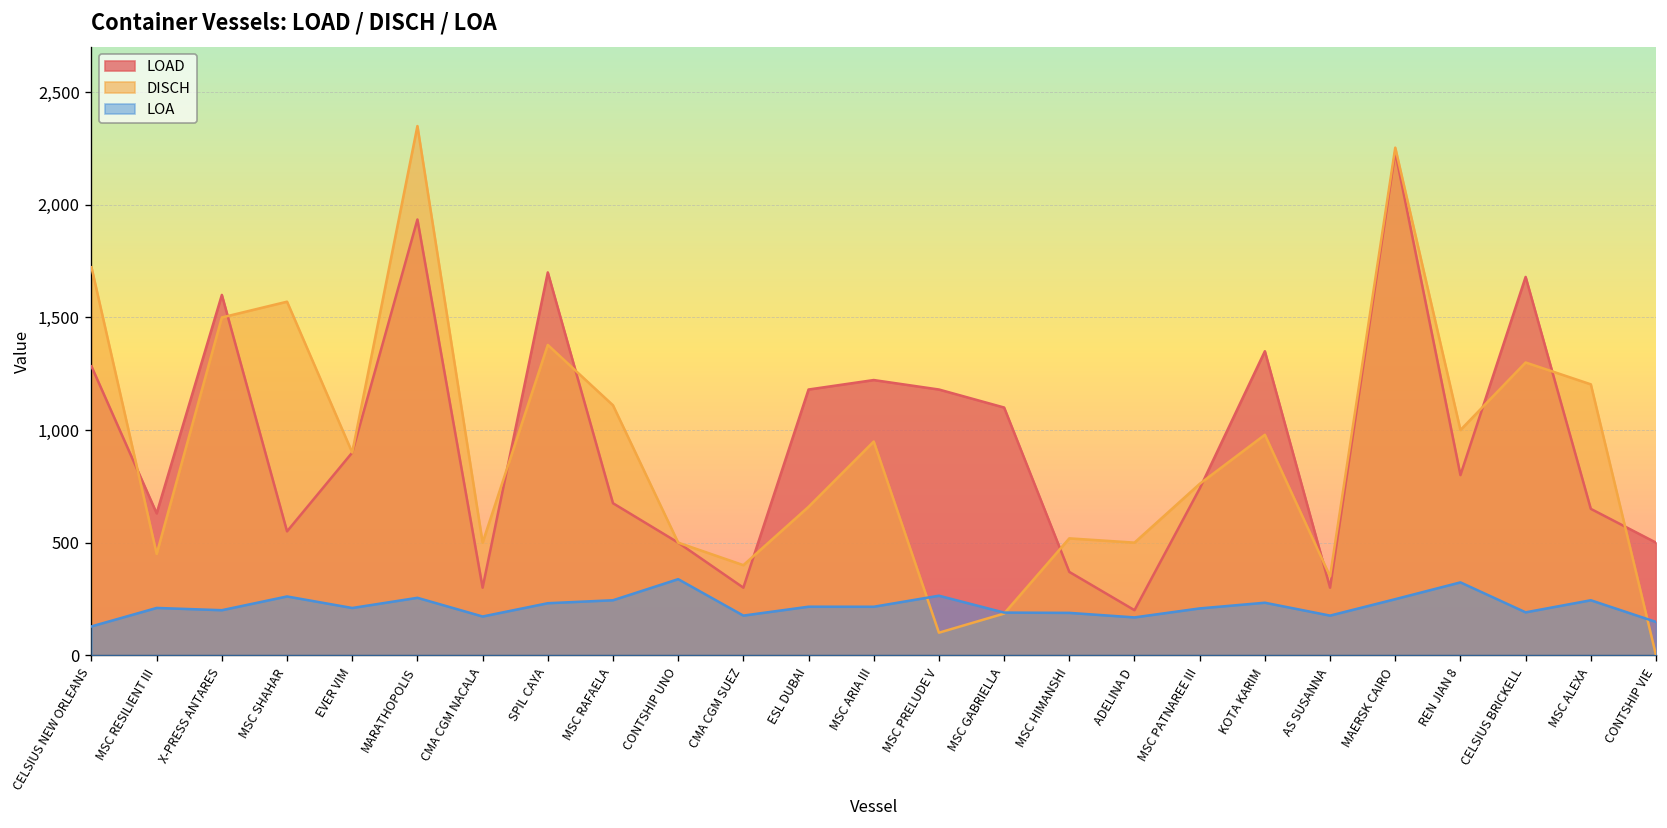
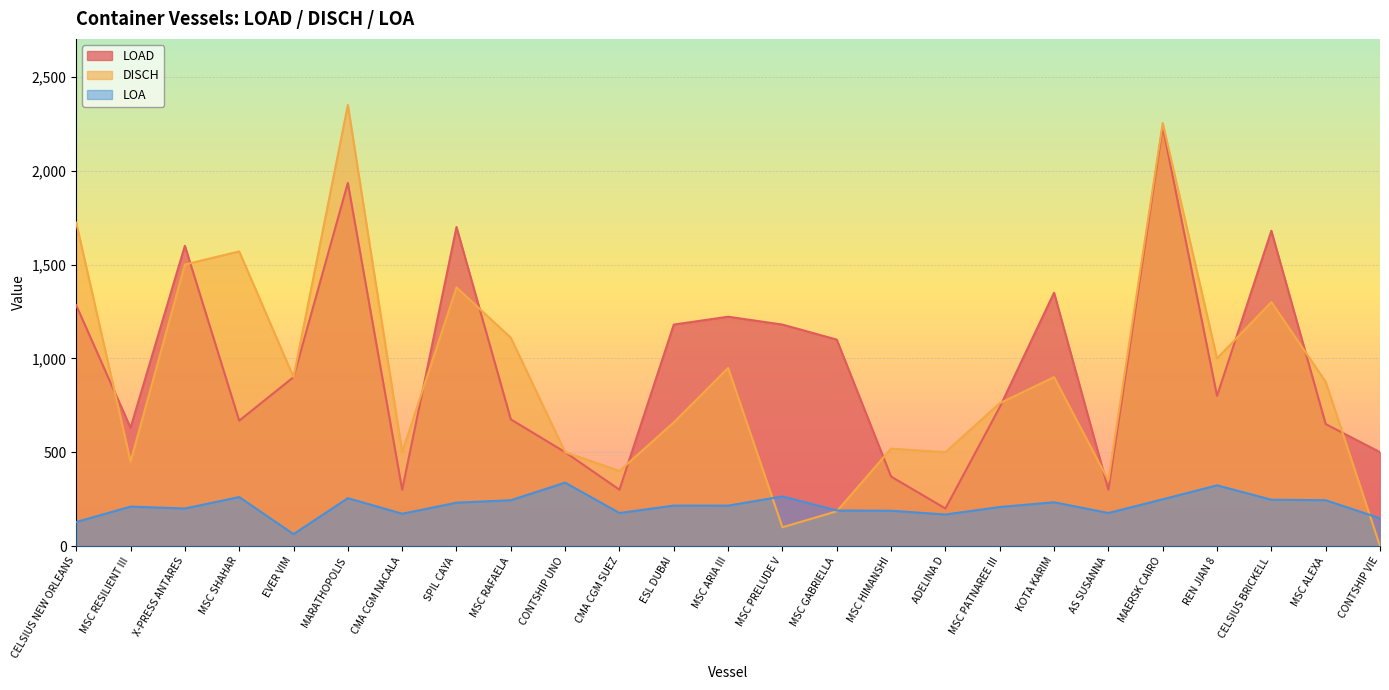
  {
    "LOAD": {
      "CELSIUS NEW ORLEANS": "1,280",
      "MSC RESILIENT III": "630",
      "X-PRESS ANTARES": "1,600",
-     "MSC SHAHAR": "550",
+     "MSC SHAHAR": "670",
      "MARATHOPOLIS": "1,940",
      "CMA CGM NACALA": "300",
      "SPIL CAYA": "1,700",
      "MSC RAFAELA": "680",
      "CMA CGM SUEZ": "300",
      "ESL DUBAI": "1,180",
      "MSC ARIA III": "1,220",
      "MSC PRELUDE V": "1,180",
      "MSC GABRIELLA": "1,100",
      "MSC HIMANSHI": "370",
      "ADELINA D": "200",
      "MSC PATNAREE III": "740",
      "KOTA KARIM": "1,350",
      "AS SUSANNA": "300",
      "MAERSK CAIRO": "2,240",
      "REN JIAN 8": "800",
      "CELSIUS BRICKELL": "1,680",
      "MSC ALEXA": "650",
      "CONTSHIP VIE": "500"
    },
    "DISCH": {
      "CELSIUS NEW ORLEANS": "1,720",
      "MSC RESILIENT III": "450",
      "X-PRESS ANTARES": "1,500",
      "MSC SHAHAR": "1,570",
      "MARATHOPOLIS": "2,350",
      "CMA CGM NACALA": "500",
      "SPIL CAYA": "1,380",
      "MSC RAFAELA": "1,110",
      "CMA CGM SUEZ": "400",
      "ESL DUBAI": "660",
      "MSC ARIA III": "950",
      "MSC PRELUDE V": "100",
      "MSC HIMANSHI": "520",
      "ADELINA D": "500",
      "MSC PATNAREE III": "760",
-     "KOTA KARIM": "980",
+     "KOTA KARIM": "900",
      "AS SUSANNA": "350",
      "MAERSK CAIRO": "2,250",
      "REN JIAN 8": "1,000",
      "CELSIUS BRICKELL": "1,300",
-     "MSC ALEXA": "1,200",
+     "MSC ALEXA": "880",
      "CONTSHIP VIE": "0"
    },
    "LOA": {
      "CELSIUS NEW ORLEANS": "130",
      "MSC RESILIENT III": "210",
      "X-PRESS ANTARES": "200",
      "MSC SHAHAR": "260",
-     "EVER VIM": "210",
+     "EVER VIM": "60",
      "MARATHOPOLIS": "260",
      "CMA CGM NACALA": "170",
      "SPIL CAYA": "230",
      "MSC RAFAELA": "240",
      "CONTSHIP UNO": "340",
      "CMA CGM SUEZ": "180",
      "ESL DUBAI": "220",
      "MSC ARIA III": "220",
      "MSC PRELUDE V": "260",
      "MSC HIMANSHI": "190",
      "ADELINA D": "170",
      "MSC PATNAREE III": "210",
      "KOTA KARIM": "230",
      "AS SUSANNA": "180",
      "MAERSK CAIRO": "250",
      "REN JIAN 8": "320",
-     "CELSIUS BRICKELL": "190",
+     "CELSIUS BRICKELL": "250",
      "MSC ALEXA": "240",
      "CONTSHIP VIE": "150"
    }
  }
